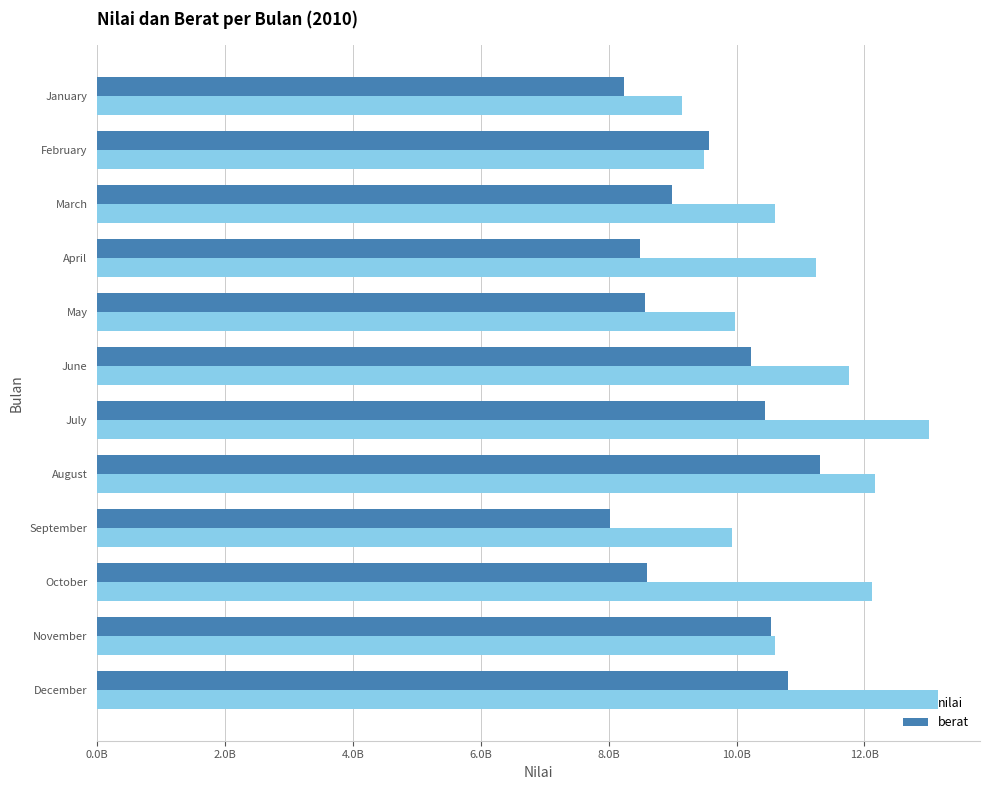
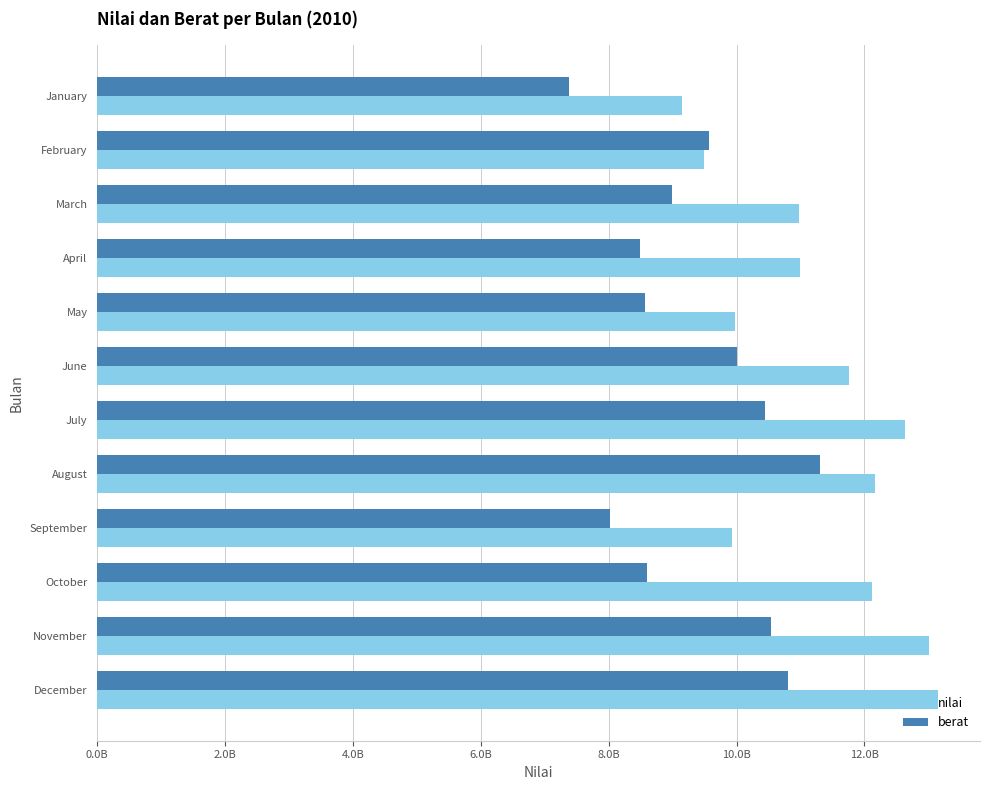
  {
    "nilai": {
      "January": 9100000000,
      "February": 9500000000,
-     "March": 10600000000,
-     "April": 11200000000,
+     "March": 11000000000,
+     "April": 11000000000,
      "May": 10000000000,
      "June": 11800000000,
-     "July": 13000000000,
+     "July": 12600000000,
      "August": 12200000000,
      "September": 9900000000,
      "October": 12100000000,
-     "November": 10600000000,
+     "November": 13000000000,
      "December": 13200000000
    },
    "berat": {
-     "January": 8200000000,
+     "January": 7400000000,
      "February": 9600000000,
      "March": 9000000000,
      "April": 8500000000,
      "May": 8600000000,
-     "June": 10200000000,
+     "June": 10000000000,
      "July": 10400000000,
      "August": 11300000000,
      "September": 8000000000,
      "October": 8600000000,
      "November": 10500000000,
      "December": 10800000000
    }
  }
